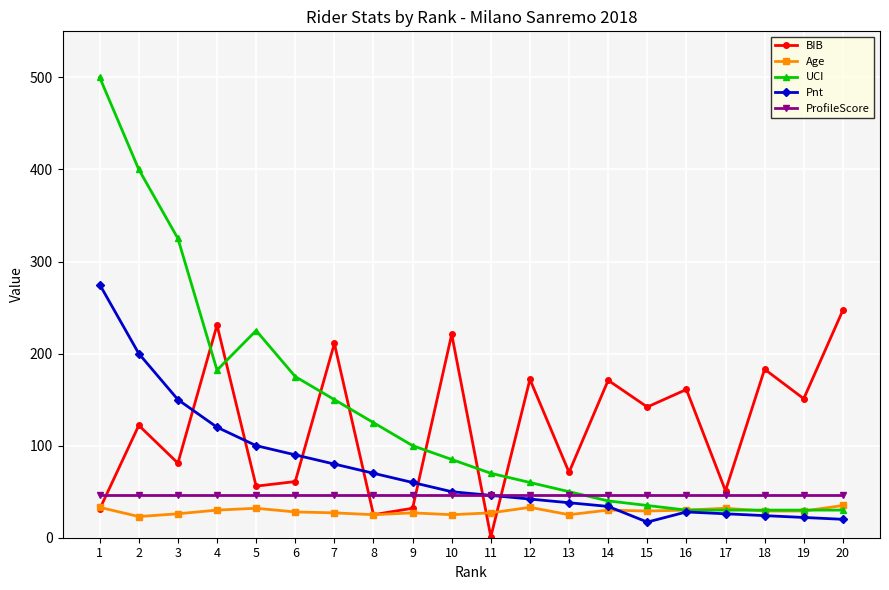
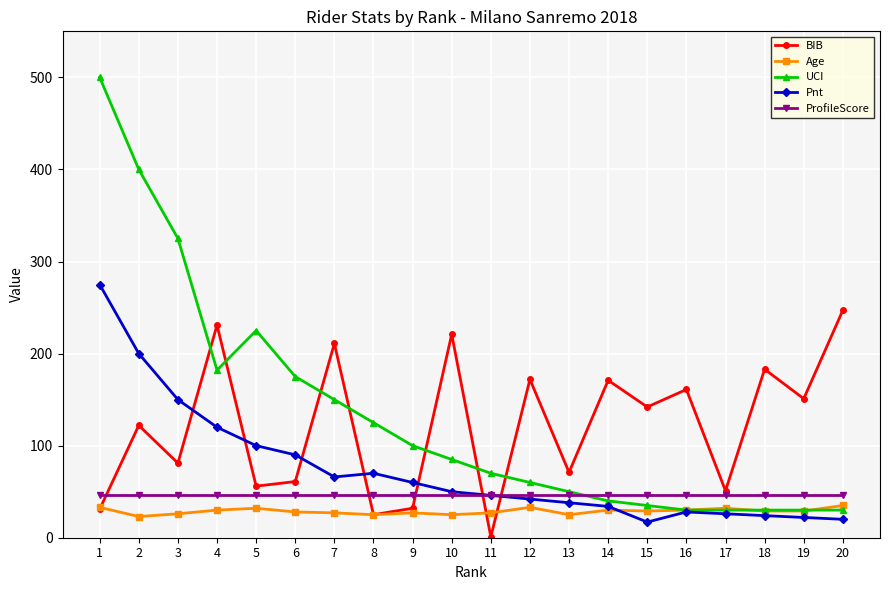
  {
    "BIB": {
      "2": 120,
      "3": 80,
      "4": 230,
      "5": 60,
      "6": 60,
      "7": 210,
      "9": 30,
      "10": 220,
      "11": 0,
      "12": 170,
      "13": 70,
      "14": 170,
      "15": 140,
      "16": 160,
      "17": 50,
      "18": 180,
      "19": 150,
      "20": 250
    },
    "Age": {
      "2": 20,
      "3": 30,
      "4": 30,
      "5": 30,
      "6": 30,
      "7": 30,
      "9": 30,
      "10": 30,
      "11": 30,
      "12": 30,
      "13": 30,
      "14": 30,
      "15": 30,
      "20": 40
    },
    "UCI": {
      "1": 500,
      "2": 400,
      "3": 330,
      "4": 180,
      "5": 230,
      "6": 180,
      "7": 150,
      "8": 130,
      "9": 100,
      "10": 90,
      "11": 70,
      "12": 60,
      "13": 50,
      "14": 40,
      "15": 40,
      "20": 30
    },
    "Pnt": {
      "1": 280,
      "2": 200,
      "3": 150,
      "4": 120,
      "5": 100,
      "6": 90,
-     "7": 80,
+     "7": 70,
      "8": 70,
      "9": 60,
      "10": 50,
      "12": 40,
      "13": 40,
      "14": 30,
      "15": 20,
      "17": 30,
      "18": 20,
      "19": 20,
      "20": 20
    },
    "ProfileScore": {
      "1": 50,
      "2": 50,
      "3": 50,
      "4": 50,
      "5": 50,
      "6": 50,
      "7": 50,
      "8": 50,
      "9": 50,
      "10": 50,
      "12": 50,
      "13": 50,
      "14": 50,
      "15": 50,
      "16": 50,
      "17": 50,
      "18": 50,
      "19": 50,
      "20": 50
    }
  }
